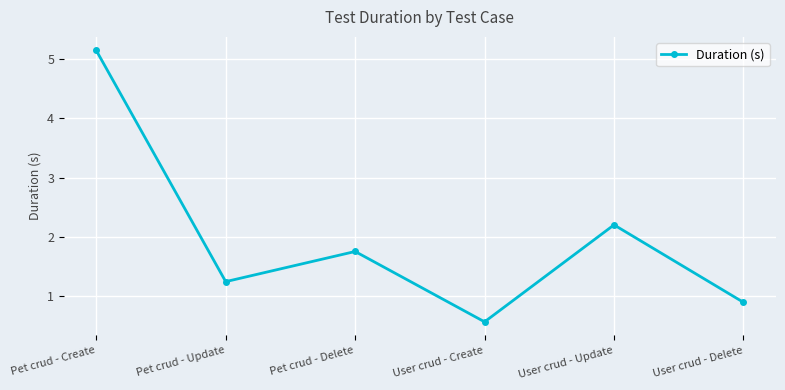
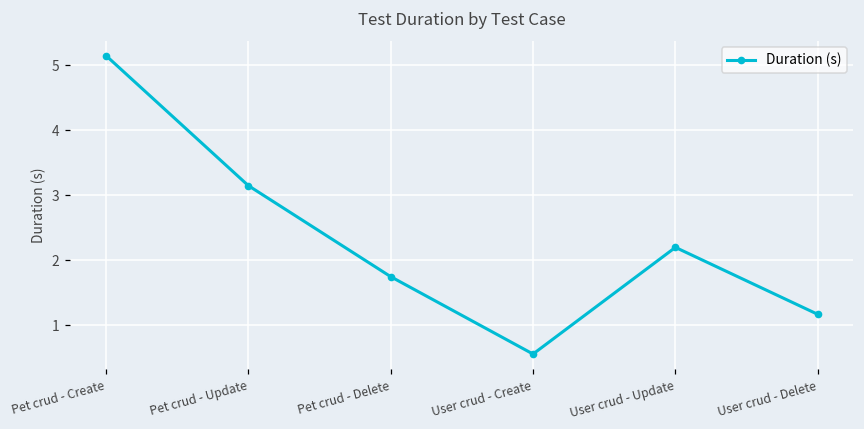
  {
    "Pet crud - Create": 5.2,
-   "Pet crud - Update": 1.2,
+   "Pet crud - Update": 3.2,
    "Pet crud - Delete": 1.8,
    "User crud - Create": 0.6,
    "User crud - Update": 2.2,
-   "User crud - Delete": 0.9
+   "User crud - Delete": 1.2
  }
